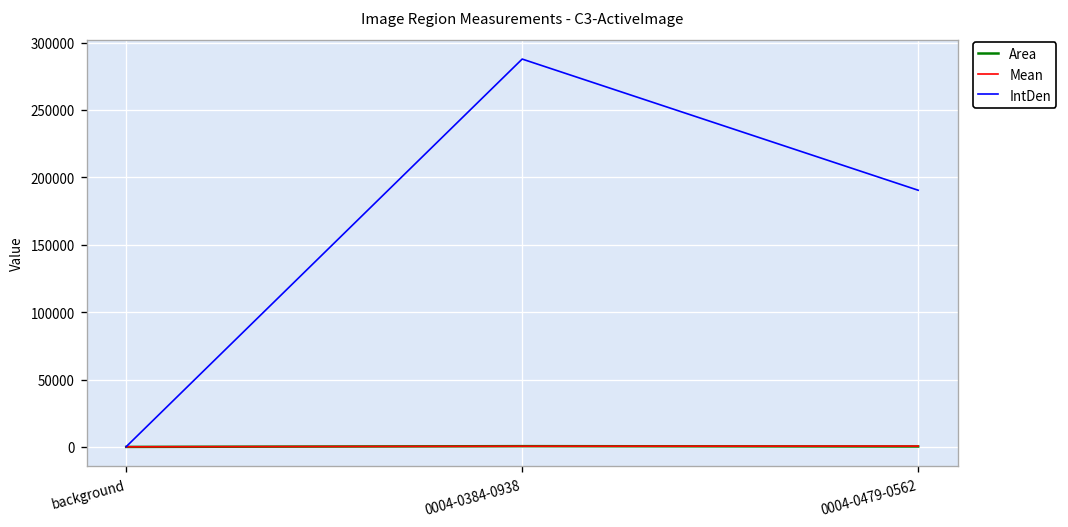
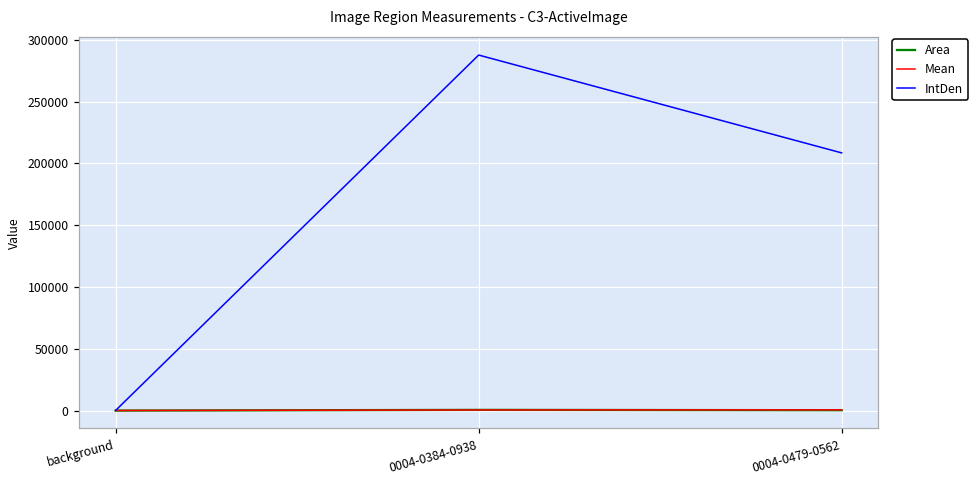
  {
    "Mean": {
      "0004-0384-0938": 1000
    },
    "IntDen": {
      "0004-0384-0938": 288000,
-     "0004-0479-0562": 190000
+     "0004-0479-0562": 209000
    }
  }
